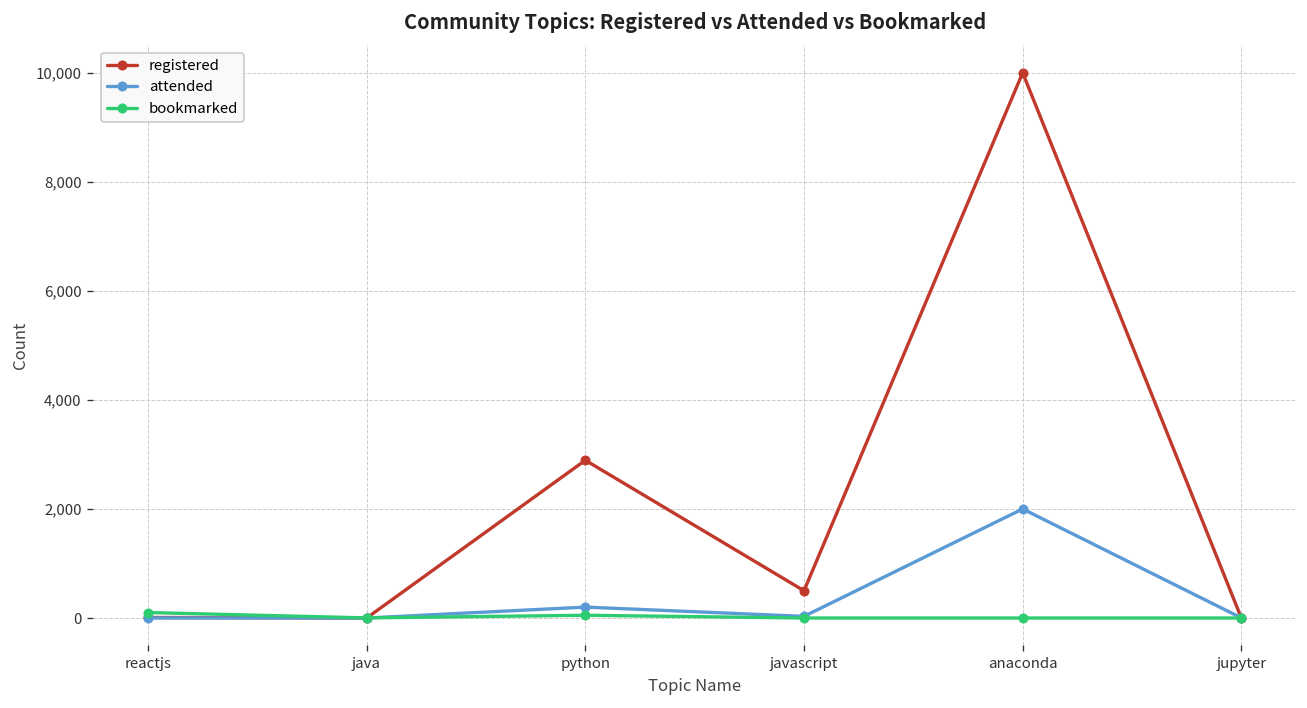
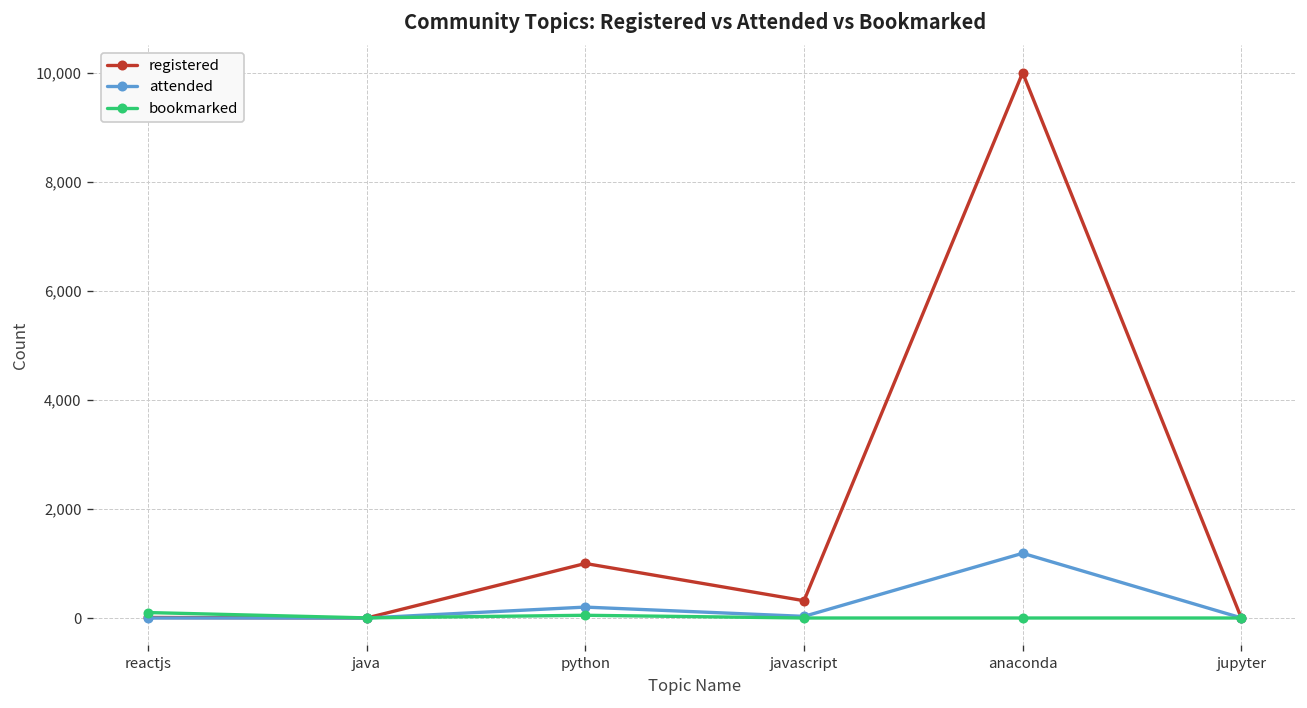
  {
    "registered": {
-     "python": "2,900",
-     "javascript": "500",
+     "python": "1,000",
+     "javascript": "300",
      "anaconda": "10,000"
    },
    "attended": {
      "python": "200",
-     "anaconda": "2,000"
+     "anaconda": "1,200"
    },
    "bookmarked": {
      "reactjs": "100",
      "python": "100",
      "anaconda": "0"
    }
  }
